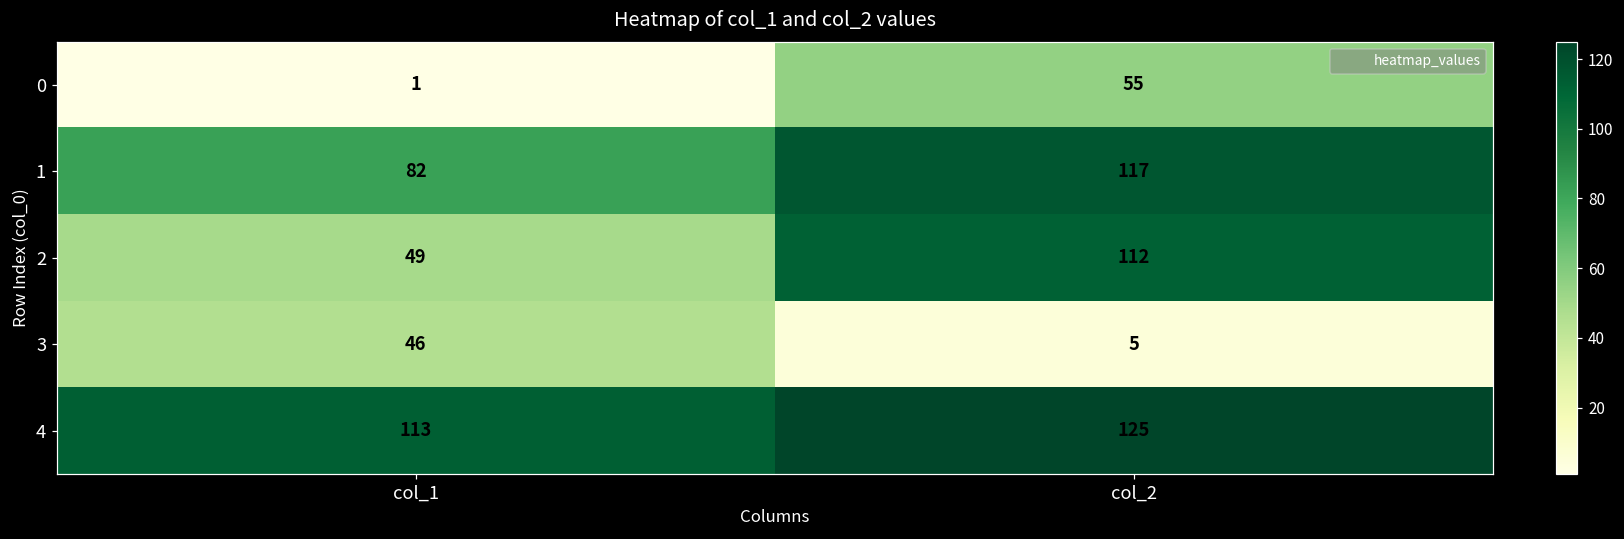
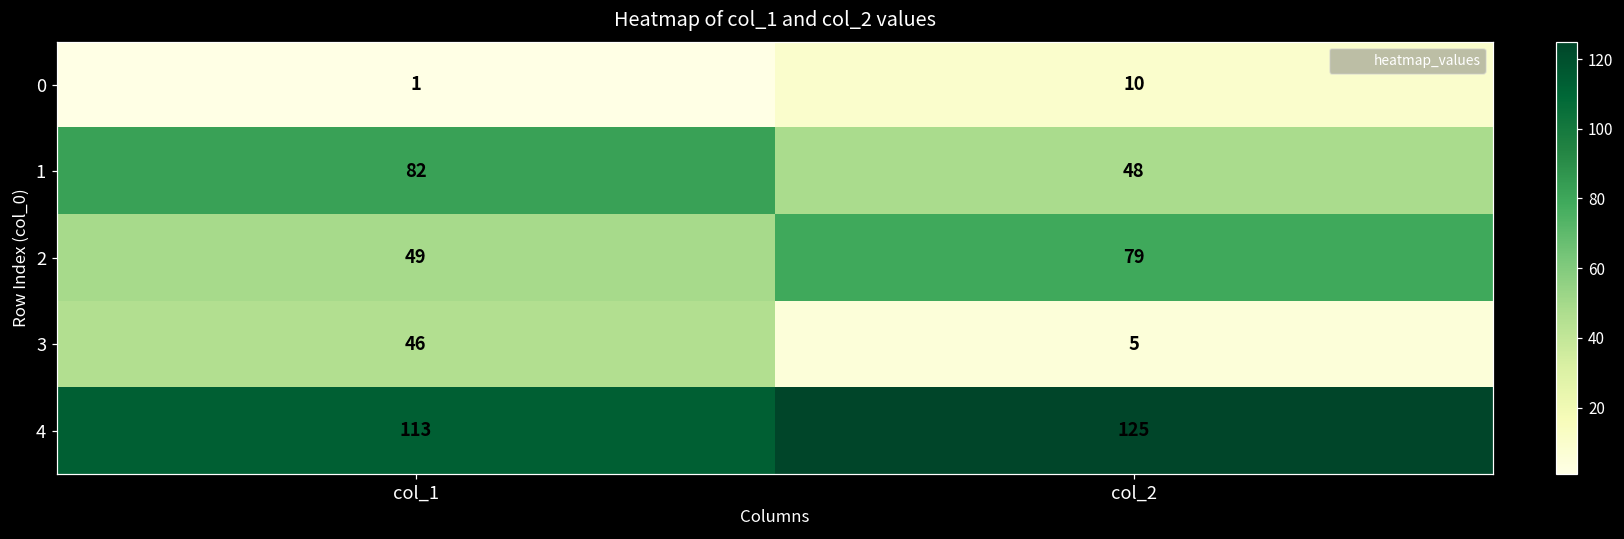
  {
    "0": {
      "col_1": 1,
-     "col_2": 55
+     "col_2": 10
    },
    "1": {
      "col_1": 82,
-     "col_2": 117
+     "col_2": 48
    },
    "2": {
      "col_1": 49,
-     "col_2": 112
+     "col_2": 79
    },
    "3": {
      "col_1": 46,
      "col_2": 5
    },
    "4": {
      "col_1": 113,
      "col_2": 125
    }
  }
